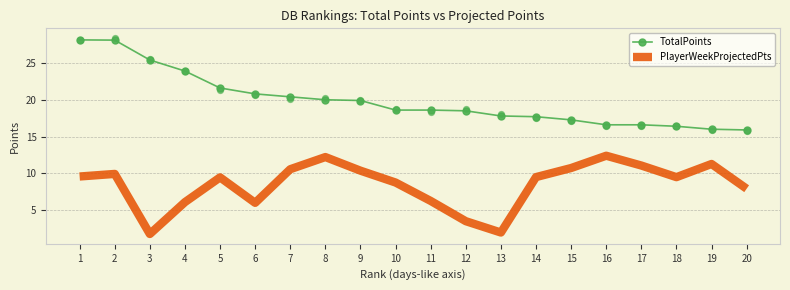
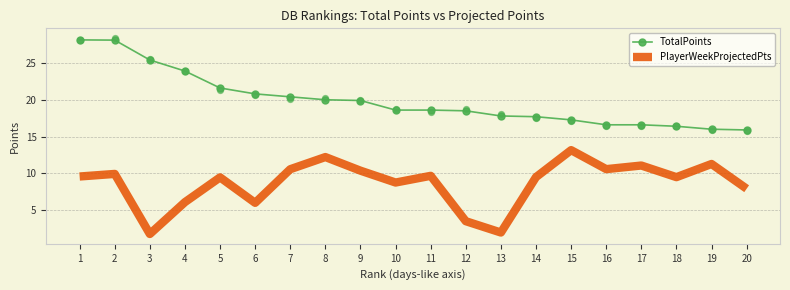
  {
    "PlayerWeekProjectedPts": {
      "1": 10,
      "2": 10,
      "3": 2,
      "4": 6,
      "5": 9,
      "6": 6,
      "7": 11,
      "8": 12,
      "9": 10,
      "10": 9,
-     "11": 6,
+     "11": 10,
      "12": 4,
      "13": 2,
      "14": 10,
-     "15": 11,
-     "16": 12,
+     "15": 13,
+     "16": 11,
      "17": 11,
      "18": 9,
      "19": 11,
      "20": 8
    }
  }
